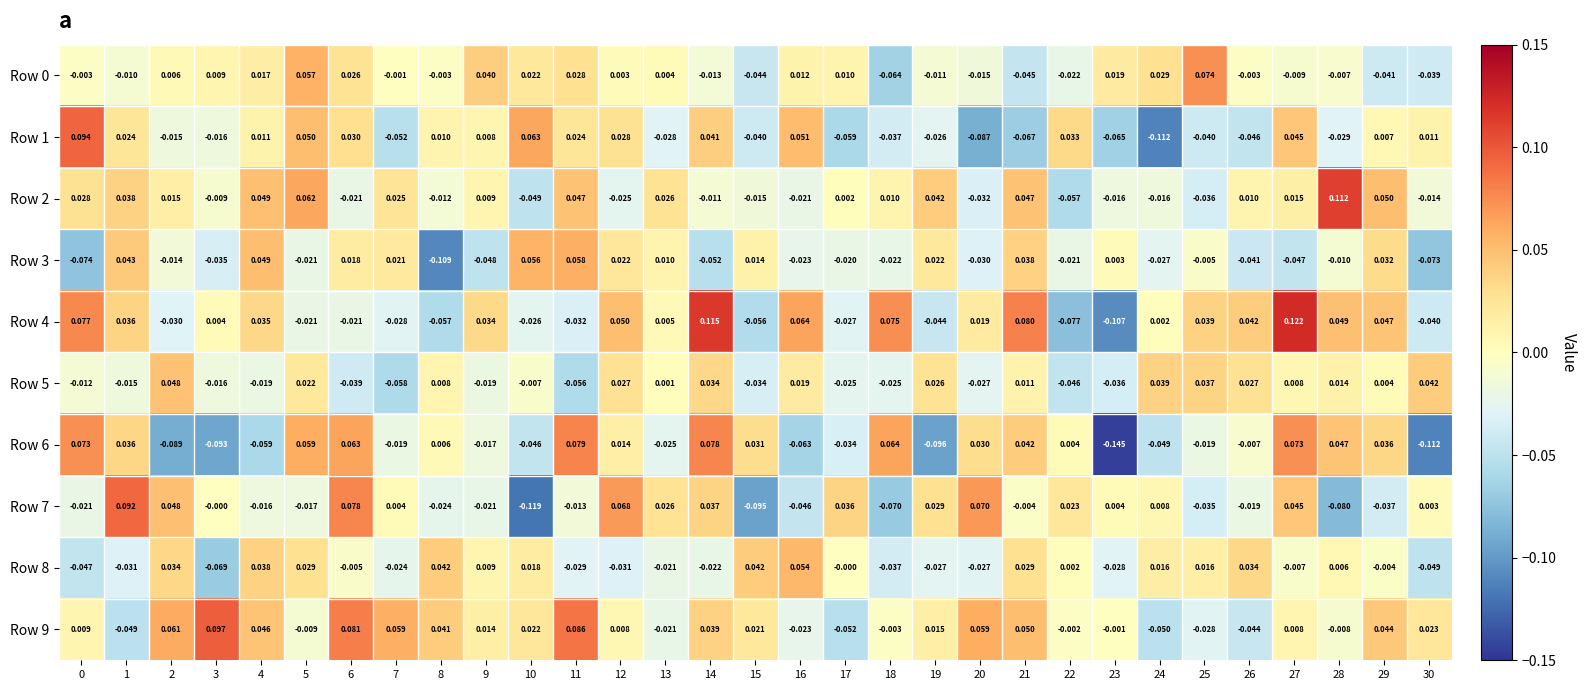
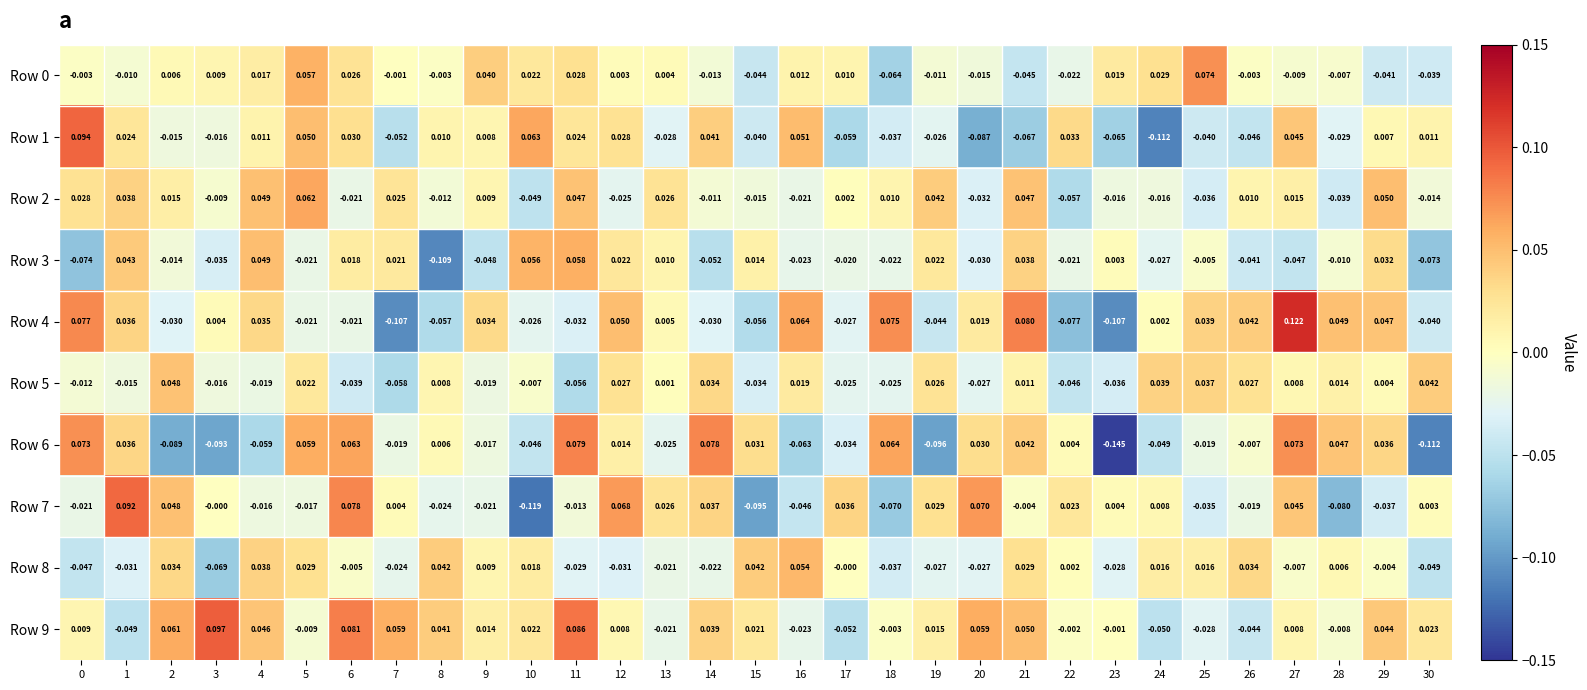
  {
    "Row 2": {
      "0": 0.028,
      "1": 0.038,
      "2": 0.015,
      "3": -0.009,
      "4": 0.049,
      "5": 0.062,
      "6": -0.021,
      "7": 0.025,
      "8": -0.012,
      "9": 0.009,
      "10": -0.049,
      "11": 0.047,
      "12": -0.025,
      "13": 0.026,
      "14": -0.011,
      "15": -0.015,
      "16": -0.021,
      "17": 0.002,
      "18": 0.010,
      "19": 0.042,
      "20": -0.032,
      "21": 0.047,
      "22": -0.057,
      "23": -0.016,
      "24": -0.016,
      "25": -0.036,
      "26": 0.010,
      "27": 0.015,
-     "28": 0.112,
+     "28": -0.039,
      "29": 0.050,
      "30": -0.014
    },
    "Row 4": {
      "0": 0.077,
      "1": 0.036,
      "2": -0.030,
      "3": 0.004,
      "4": 0.035,
      "5": -0.021,
      "6": -0.021,
-     "7": -0.028,
+     "7": -0.107,
      "8": -0.057,
      "9": 0.034,
      "10": -0.026,
      "11": -0.032,
      "12": 0.050,
      "13": 0.005,
-     "14": 0.115,
+     "14": -0.030,
      "15": -0.056,
      "16": 0.064,
      "17": -0.027,
      "18": 0.075,
      "19": -0.044,
      "20": 0.019,
      "21": 0.080,
      "22": -0.077,
      "23": -0.107,
      "24": 0.002,
      "25": 0.039,
      "26": 0.042,
      "27": 0.122,
      "28": 0.049,
      "29": 0.047,
      "30": -0.040
    }
  }
